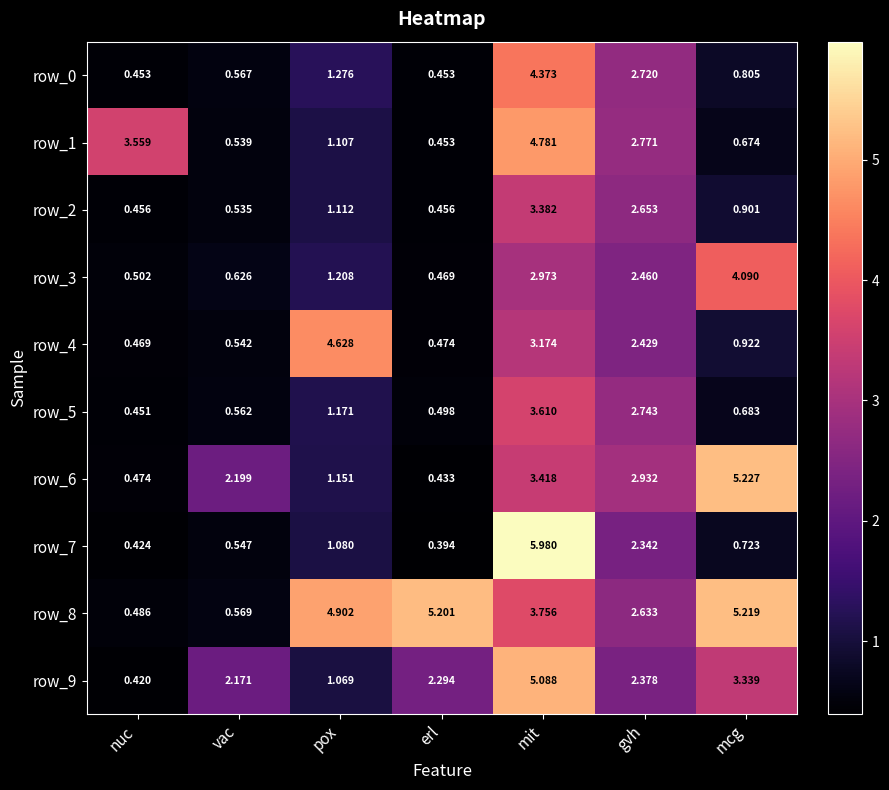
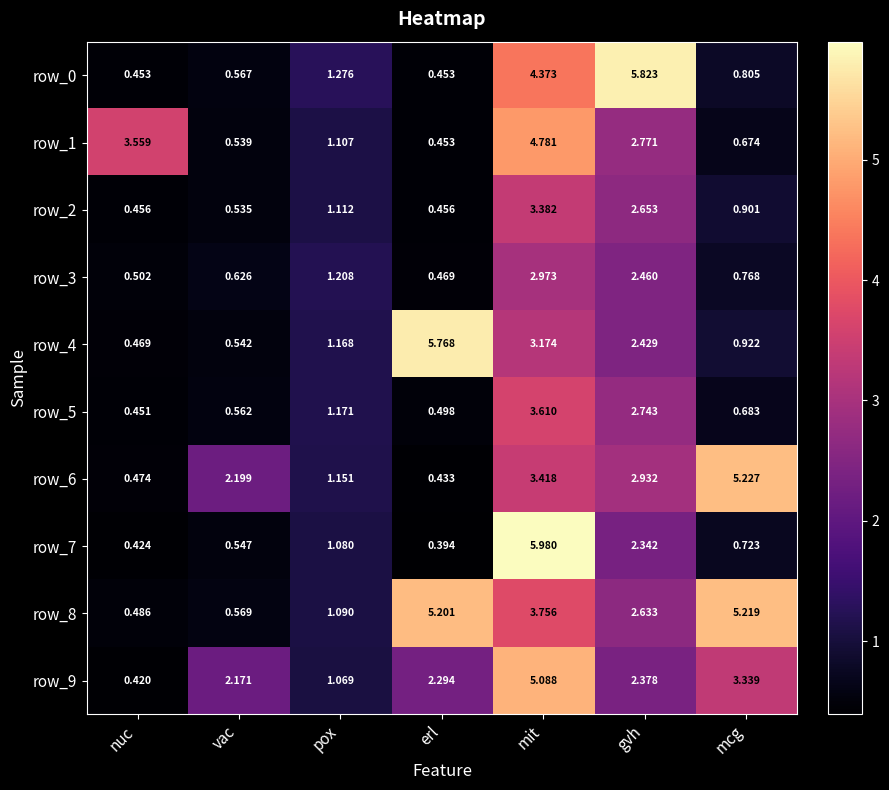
  {
    "row_0": {
      "nuc": 0.453,
      "vac": 0.567,
      "pox": 1.276,
      "erl": 0.453,
      "mit": 4.373,
-     "gvh": 2.720,
+     "gvh": 5.823,
      "mcg": 0.805
    },
    "row_1": {
      "nuc": 3.559,
      "vac": 0.539,
      "pox": 1.107,
      "erl": 0.453,
      "mit": 4.781,
      "gvh": 2.771,
      "mcg": 0.674
    },
    "row_2": {
      "nuc": 0.456,
      "vac": 0.535,
      "pox": 1.112,
      "erl": 0.456,
      "mit": 3.382,
      "gvh": 2.653,
      "mcg": 0.901
    },
    "row_3": {
      "nuc": 0.502,
      "vac": 0.626,
      "pox": 1.208,
      "erl": 0.469,
      "mit": 2.973,
      "gvh": 2.460,
-     "mcg": 4.090
+     "mcg": 0.768
    },
    "row_4": {
      "nuc": 0.469,
      "vac": 0.542,
-     "pox": 4.628,
-     "erl": 0.474,
+     "pox": 1.168,
+     "erl": 5.768,
      "mit": 3.174,
      "gvh": 2.429,
      "mcg": 0.922
    },
    "row_5": {
      "nuc": 0.451,
      "vac": 0.562,
      "pox": 1.171,
      "erl": 0.498,
      "mit": 3.610,
      "gvh": 2.743,
      "mcg": 0.683
    },
    "row_6": {
      "nuc": 0.474,
      "vac": 2.199,
      "pox": 1.151,
      "erl": 0.433,
      "mit": 3.418,
      "gvh": 2.932,
      "mcg": 5.227
    },
    "row_7": {
      "nuc": 0.424,
      "vac": 0.547,
      "pox": 1.080,
      "erl": 0.394,
      "mit": 5.980,
      "gvh": 2.342,
      "mcg": 0.723
    },
    "row_8": {
      "nuc": 0.486,
      "vac": 0.569,
-     "pox": 4.902,
+     "pox": 1.090,
      "erl": 5.201,
      "mit": 3.756,
      "gvh": 2.633,
      "mcg": 5.219
    },
    "row_9": {
      "nuc": 0.420,
      "vac": 2.171,
      "pox": 1.069,
      "erl": 2.294,
      "mit": 5.088,
      "gvh": 2.378,
      "mcg": 3.339
    }
  }
